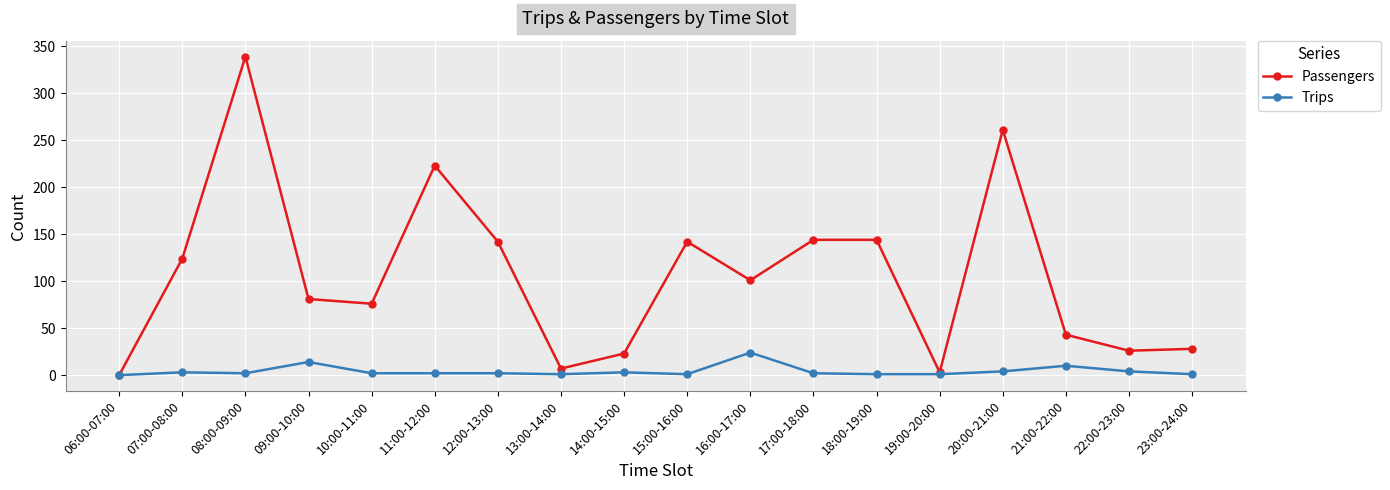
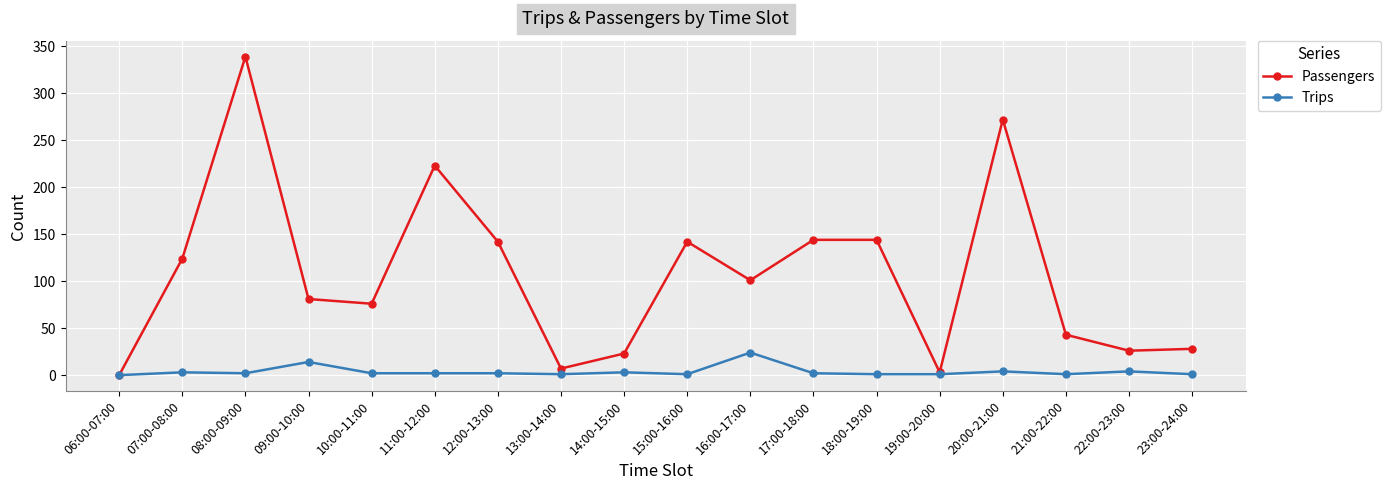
  {
    "Passengers": {
      "07:00-08:00": 120,
      "08:00-09:00": 340,
      "09:00-10:00": 80,
      "10:00-11:00": 80,
      "11:00-12:00": 220,
      "12:00-13:00": 140,
      "13:00-14:00": 10,
      "14:00-15:00": 20,
      "15:00-16:00": 140,
      "16:00-17:00": 100,
      "17:00-18:00": 140,
      "18:00-19:00": 140,
-     "20:00-21:00": 260,
+     "20:00-21:00": 270,
      "21:00-22:00": 40,
      "22:00-23:00": 30,
      "23:00-24:00": 30
    },
    "Trips": {
      "07:00-08:00": 0,
      "08:00-09:00": 0,
      "09:00-10:00": 10,
      "10:00-11:00": 0,
      "11:00-12:00": 0,
      "12:00-13:00": 0,
      "13:00-14:00": 0,
      "14:00-15:00": 0,
      "15:00-16:00": 0,
      "16:00-17:00": 20,
      "17:00-18:00": 0,
      "18:00-19:00": 0,
      "20:00-21:00": 0,
-     "21:00-22:00": 10,
+     "21:00-22:00": 0,
      "22:00-23:00": 0,
      "23:00-24:00": 0
    }
  }
